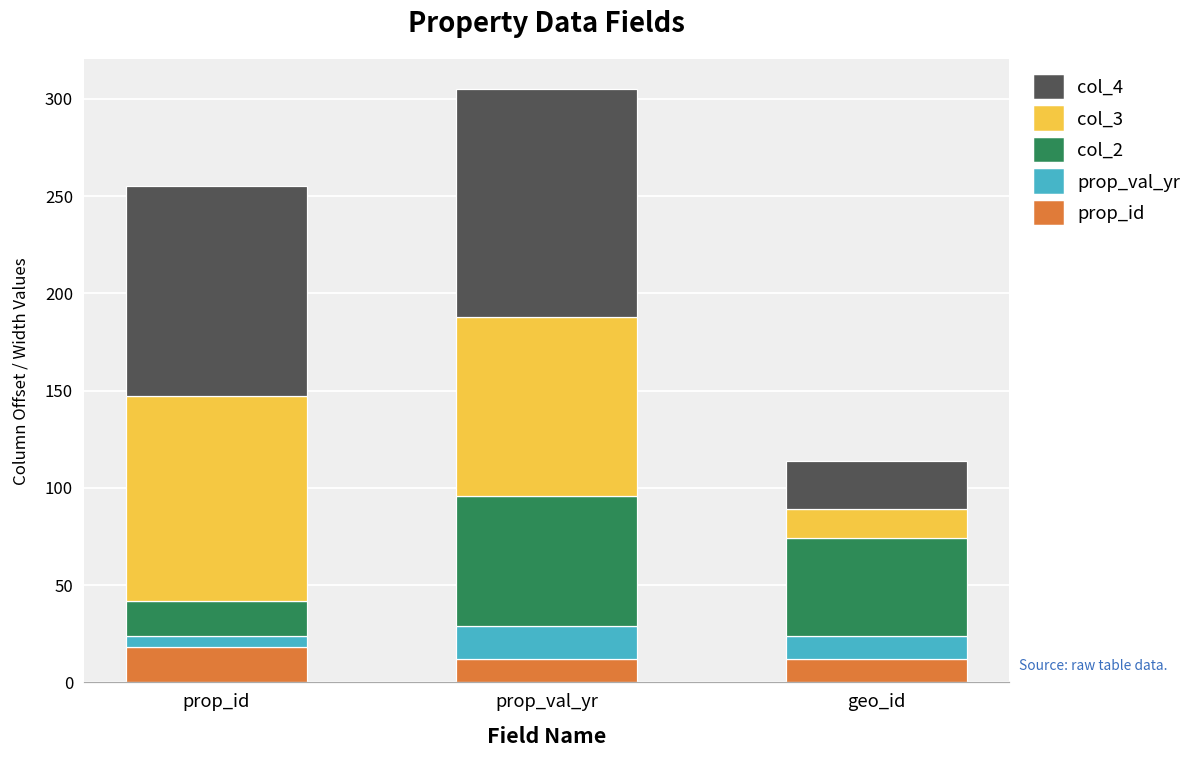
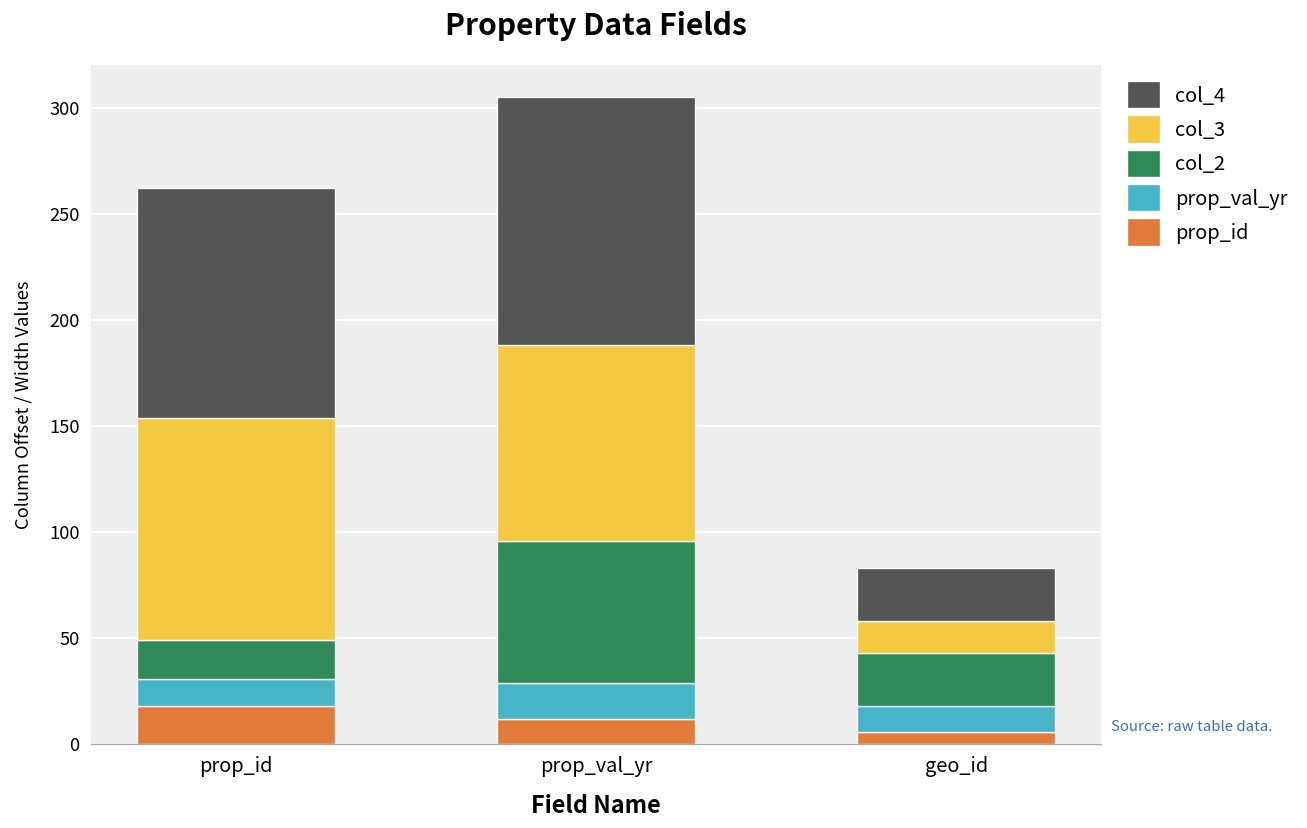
  {
    "prop_id": {
      "prop_id": 18,
      "prop_val_yr": 12,
-     "geo_id": 12
+     "geo_id": 6
    },
    "prop_val_yr": {
-     "prop_id": 6,
+     "prop_id": 13,
      "prop_val_yr": 17,
      "geo_id": 12
    },
    "col_2": {
      "prop_id": 18,
      "prop_val_yr": 67,
-     "geo_id": 50
+     "geo_id": 25
    },
    "col_3": {
      "prop_id": 105,
      "prop_val_yr": 92,
      "geo_id": 15
    },
    "col_4": {
      "prop_id": 108,
      "prop_val_yr": 117,
      "geo_id": 25
    }
  }
